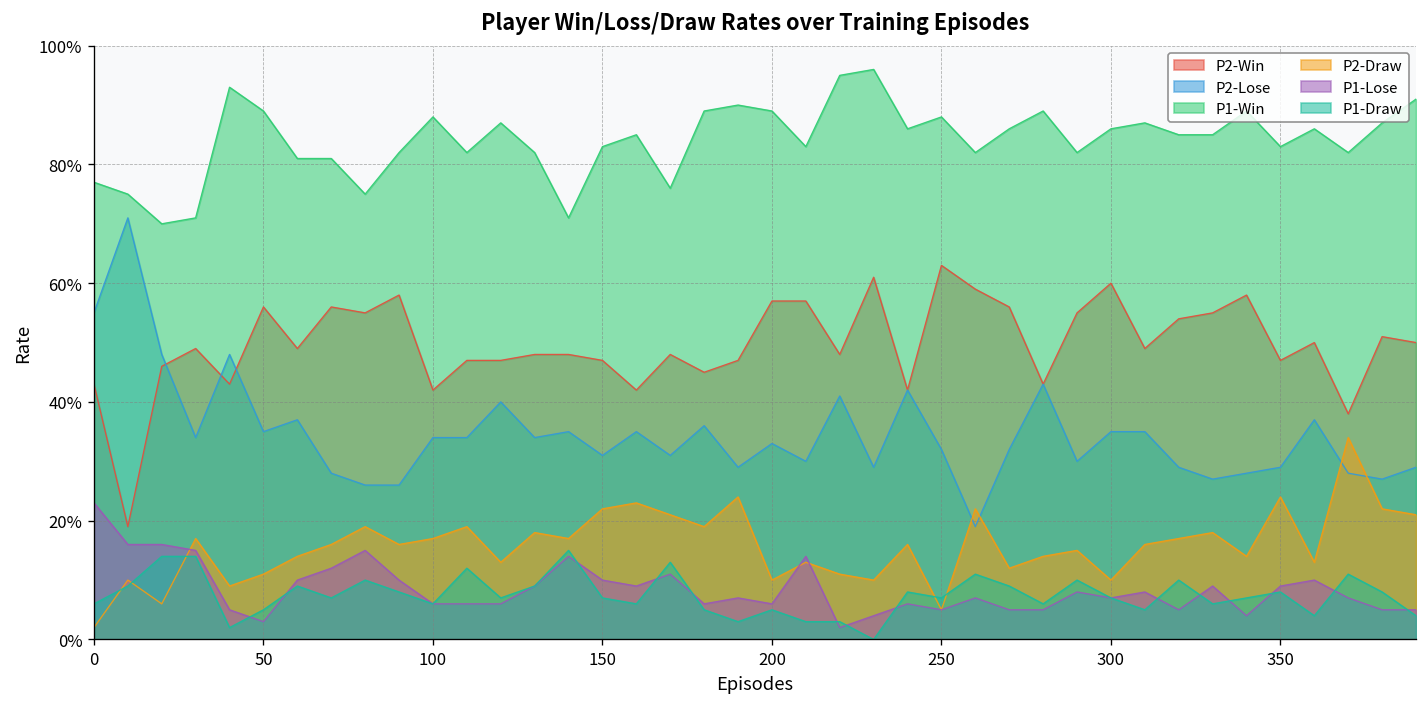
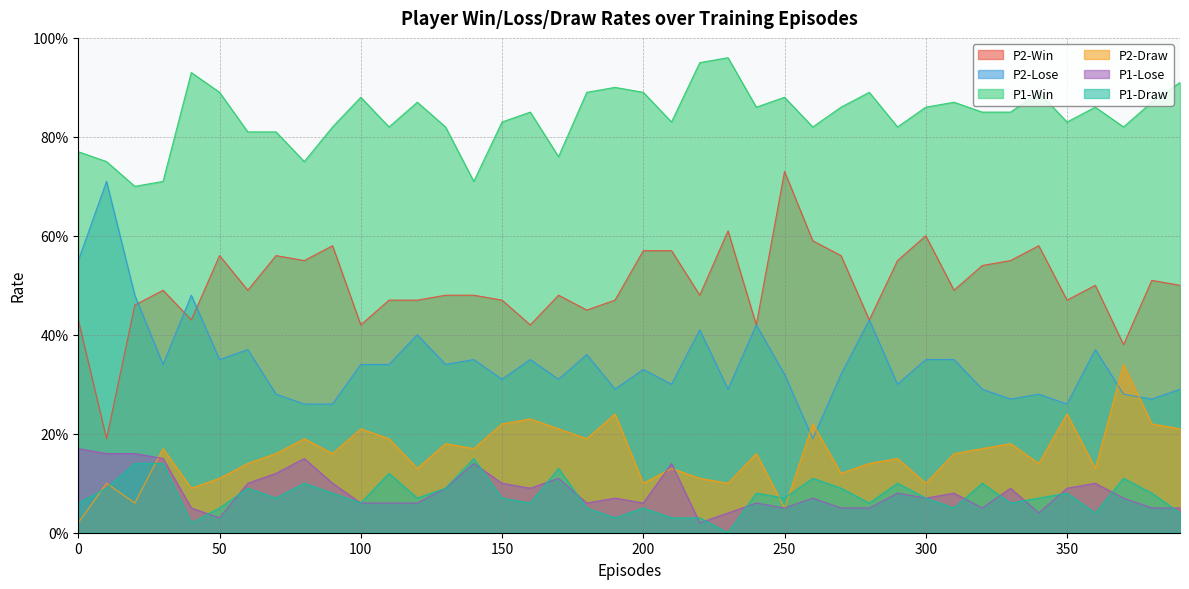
  {
    "P2-Win": {
      "0": "43%",
      "50": "56%",
      "100": "42%",
      "150": "47%",
      "200": "57%",
-     "250": "63%",
+     "250": "73%",
      "300": "60%",
      "350": "47%"
    },
    "P2-Lose": {
      "0": "55%",
      "50": "35%",
      "100": "34%",
      "150": "31%",
      "200": "33%",
      "250": "32%",
      "300": "35%",
-     "350": "29%"
+     "350": "26%"
    },
    "P2-Draw": {
      "0": "2%",
      "50": "11%",
-     "100": "17%",
+     "100": "21%",
      "150": "22%",
      "200": "10%",
      "300": "10%",
      "350": "24%"
    },
    "P1-Lose": {
-     "0": "23%",
+     "0": "17%",
      "50": "3%",
      "150": "10%",
      "200": "6%",
      "350": "9%"
    }
  }
